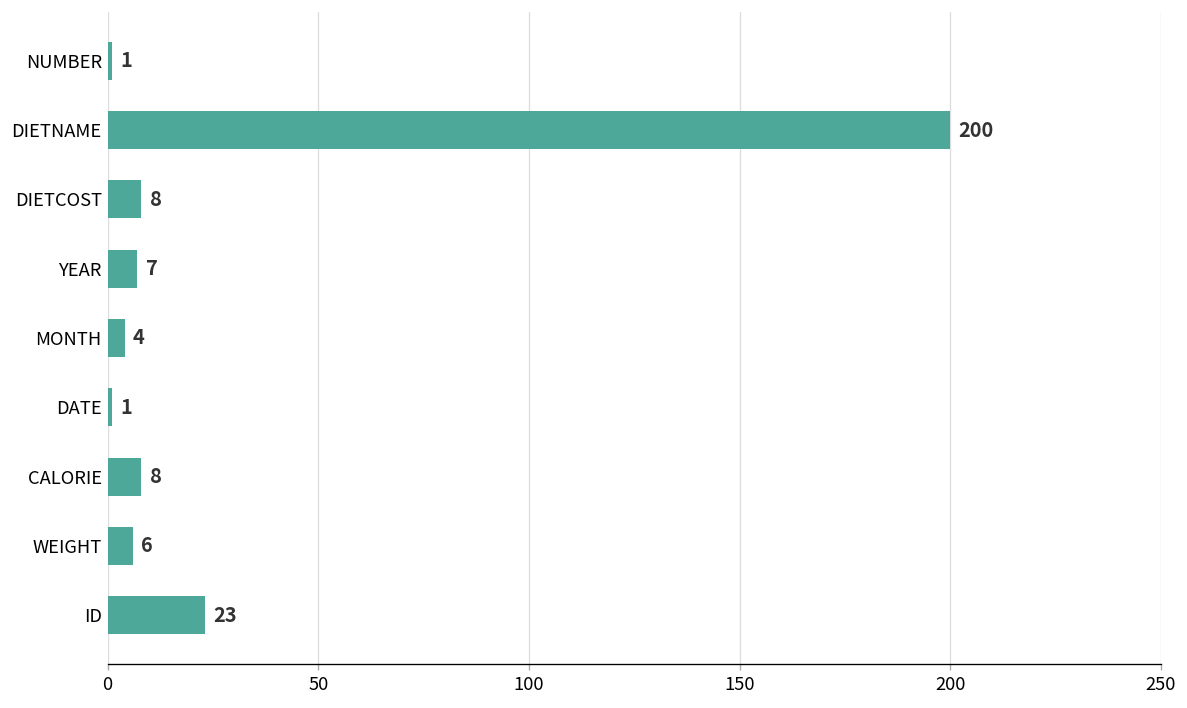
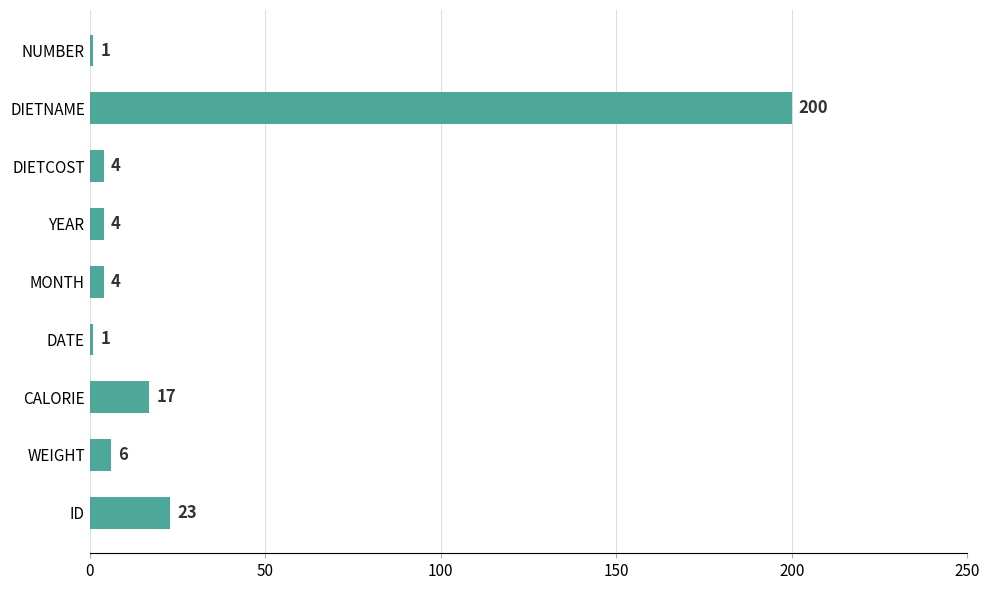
  {
    "NUMBER": 1,
    "DIETNAME": 200,
-   "DIETCOST": 8,
-   "YEAR": 7,
+   "DIETCOST": 4,
+   "YEAR": 4,
    "MONTH": 4,
    "DATE": 1,
-   "CALORIE": 8,
+   "CALORIE": 17,
    "WEIGHT": 6,
    "ID": 23
  }
